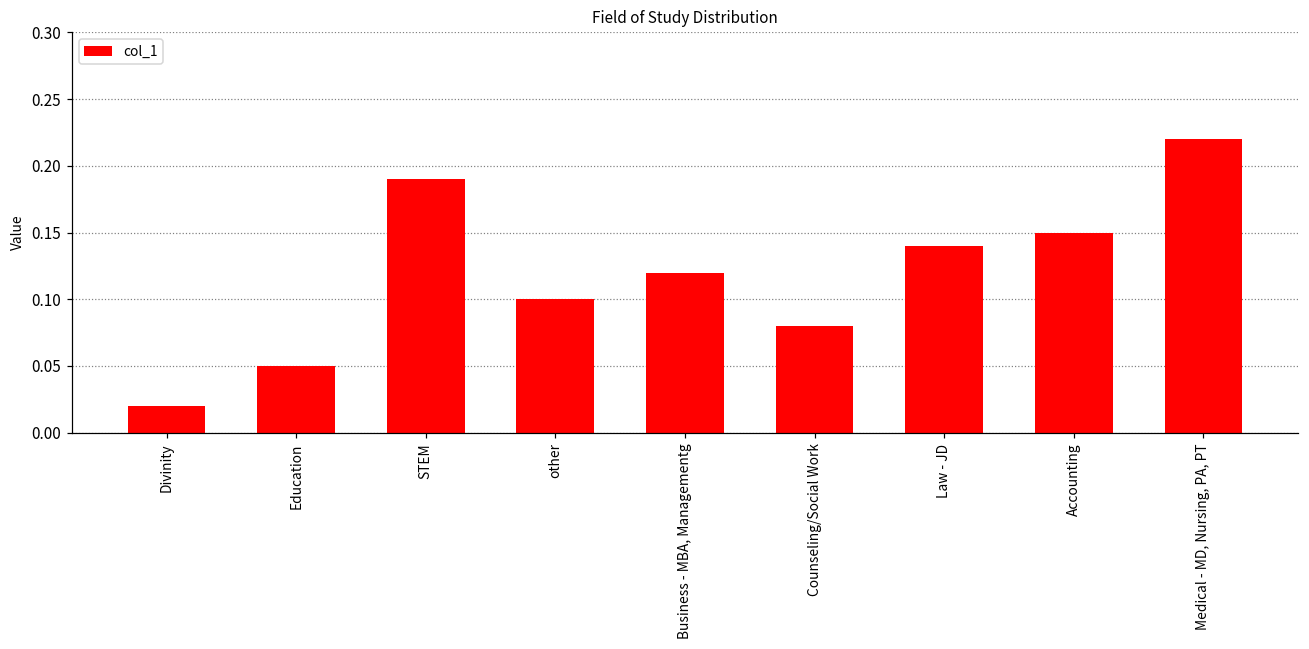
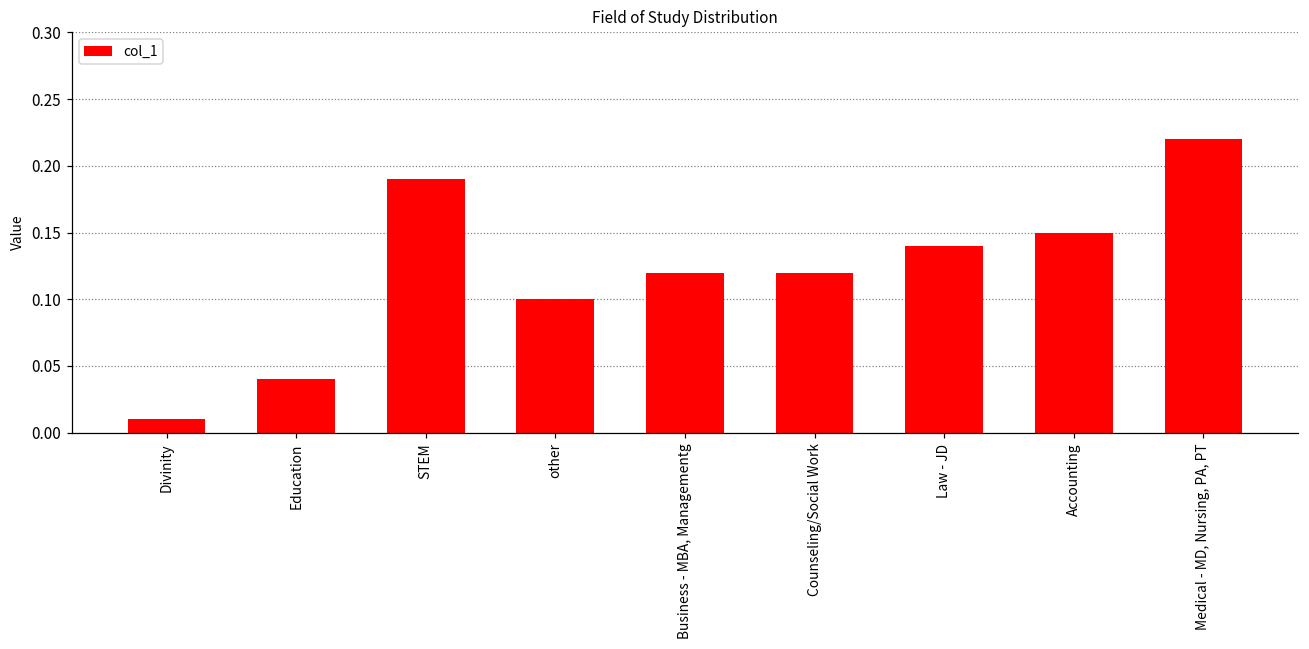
  {
-   "Divinity": 0.02,
-   "Education": 0.05,
+   "Divinity": 0.01,
+   "Education": 0.04,
    "STEM": 0.19,
    "other": 0.10,
    "Business - MBA, Managementg": 0.12,
-   "Counseling/Social Work": 0.08,
+   "Counseling/Social Work": 0.12,
    "Law - JD": 0.14,
    "Accounting": 0.15,
    "Medical - MD, Nursing, PA, PT": 0.22
  }
